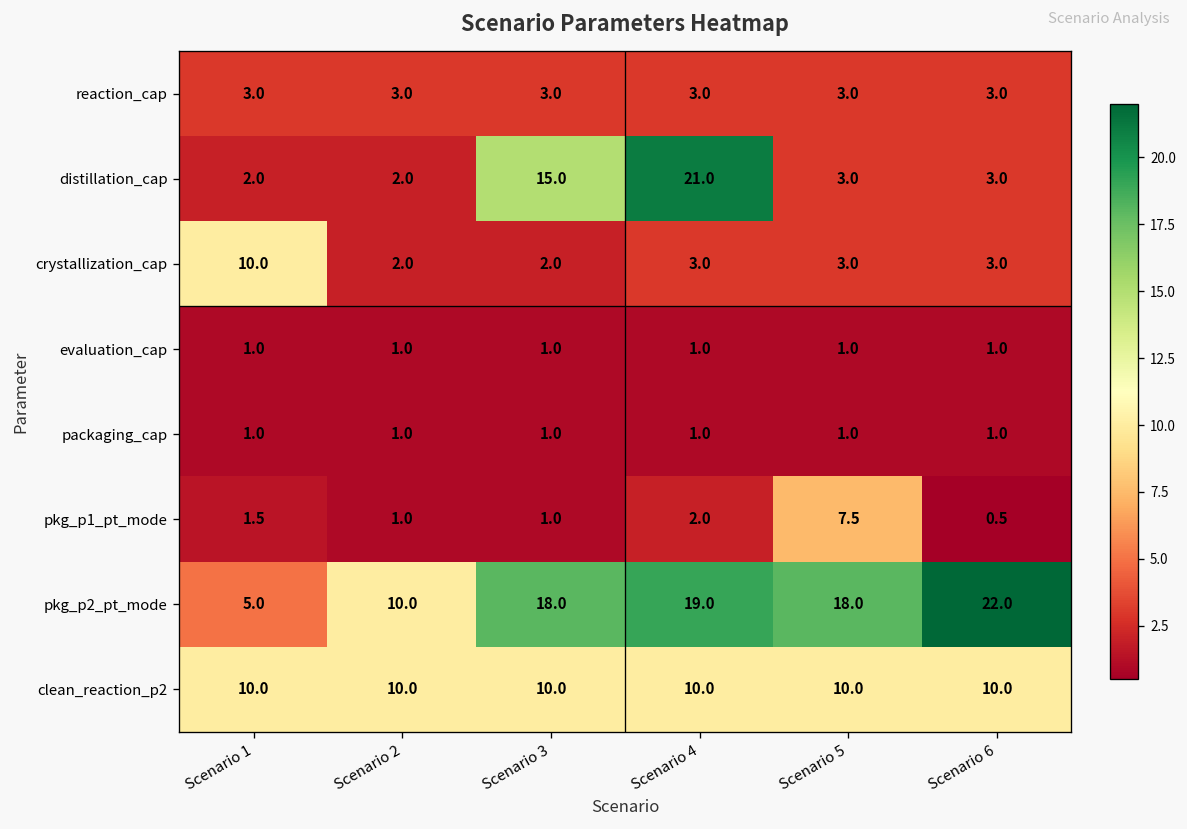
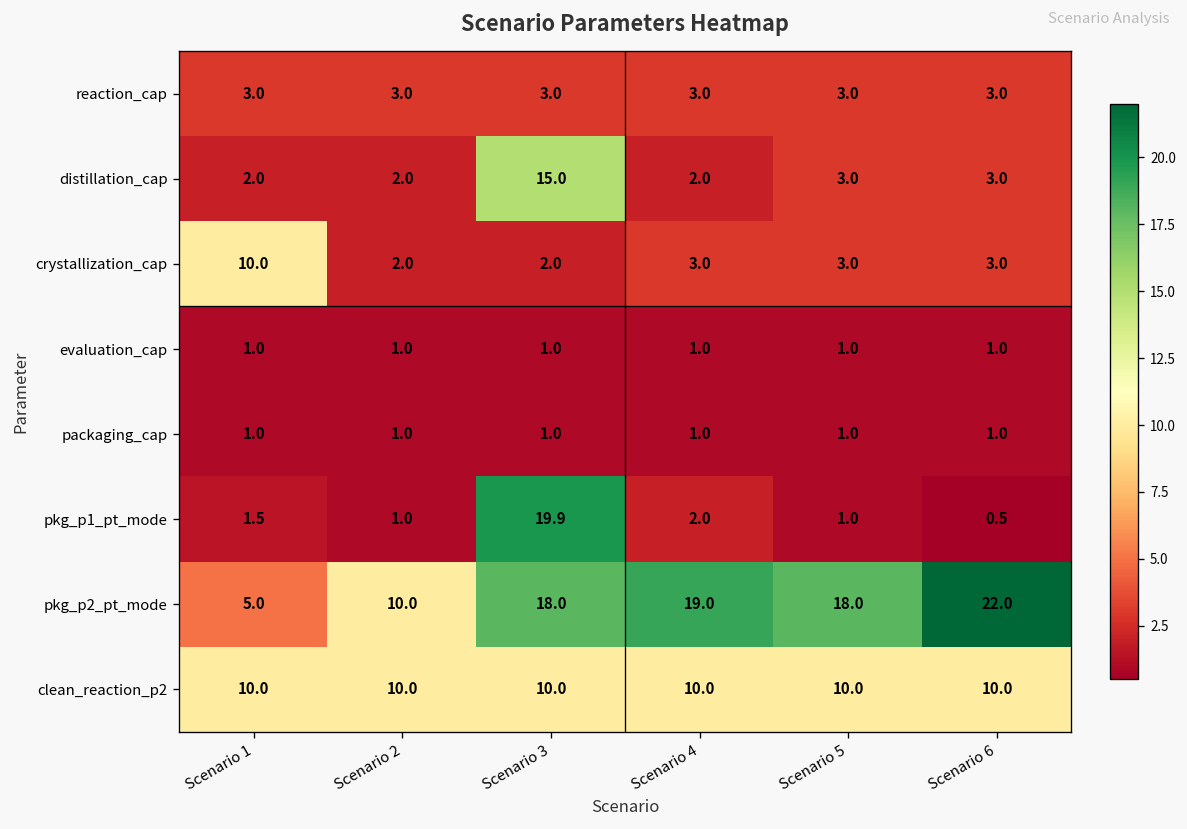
  {
    "reaction_cap": {
      "Scenario 1": 3.0,
      "Scenario 2": 3.0,
      "Scenario 3": 3.0,
      "Scenario 4": 3.0,
      "Scenario 5": 3.0,
      "Scenario 6": 3.0
    },
    "distillation_cap": {
      "Scenario 1": 2.0,
      "Scenario 2": 2.0,
      "Scenario 3": 15.0,
-     "Scenario 4": 21.0,
+     "Scenario 4": 2.0,
      "Scenario 5": 3.0,
      "Scenario 6": 3.0
    },
    "crystallization_cap": {
      "Scenario 1": 10.0,
      "Scenario 2": 2.0,
      "Scenario 3": 2.0,
      "Scenario 4": 3.0,
      "Scenario 5": 3.0,
      "Scenario 6": 3.0
    },
    "evaluation_cap": {
      "Scenario 1": 1.0,
      "Scenario 2": 1.0,
      "Scenario 3": 1.0,
      "Scenario 4": 1.0,
      "Scenario 5": 1.0,
      "Scenario 6": 1.0
    },
    "packaging_cap": {
      "Scenario 1": 1.0,
      "Scenario 2": 1.0,
      "Scenario 3": 1.0,
      "Scenario 4": 1.0,
      "Scenario 5": 1.0,
      "Scenario 6": 1.0
    },
    "pkg_p1_pt_mode": {
      "Scenario 1": 1.5,
      "Scenario 2": 1.0,
-     "Scenario 3": 1.0,
+     "Scenario 3": 19.9,
      "Scenario 4": 2.0,
-     "Scenario 5": 7.5,
+     "Scenario 5": 1.0,
      "Scenario 6": 0.5
    },
    "pkg_p2_pt_mode": {
      "Scenario 1": 5.0,
      "Scenario 2": 10.0,
      "Scenario 3": 18.0,
      "Scenario 4": 19.0,
      "Scenario 5": 18.0,
      "Scenario 6": 22.0
    },
    "clean_reaction_p2": {
      "Scenario 1": 10.0,
      "Scenario 2": 10.0,
      "Scenario 3": 10.0,
      "Scenario 4": 10.0,
      "Scenario 5": 10.0,
      "Scenario 6": 10.0
    }
  }
